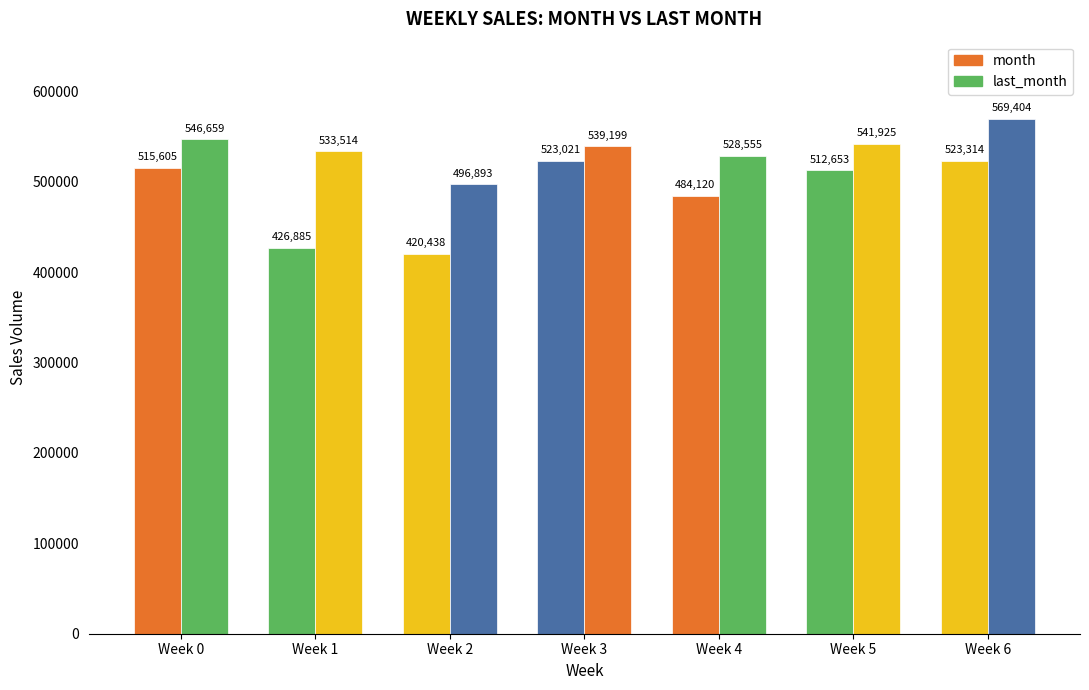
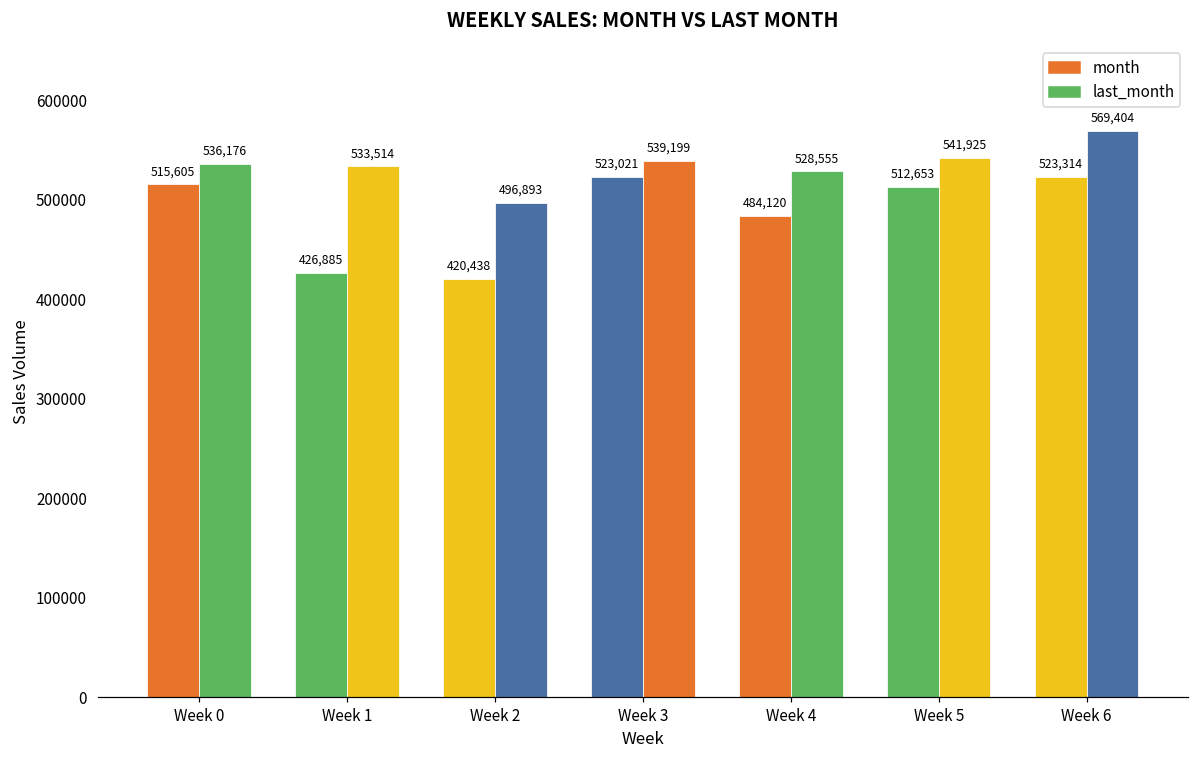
  {
    "month": {
      "Week 0": "515,605",
      "Week 1": "426,885",
      "Week 2": "420,438",
      "Week 3": "523,021",
      "Week 4": "484,120",
      "Week 5": "512,653",
      "Week 6": "523,314"
    },
    "last_month": {
-     "Week 0": "546,659",
+     "Week 0": "536,176",
      "Week 1": "533,514",
      "Week 2": "496,893",
      "Week 3": "539,199",
      "Week 4": "528,555",
      "Week 5": "541,925",
      "Week 6": "569,404"
    }
  }
